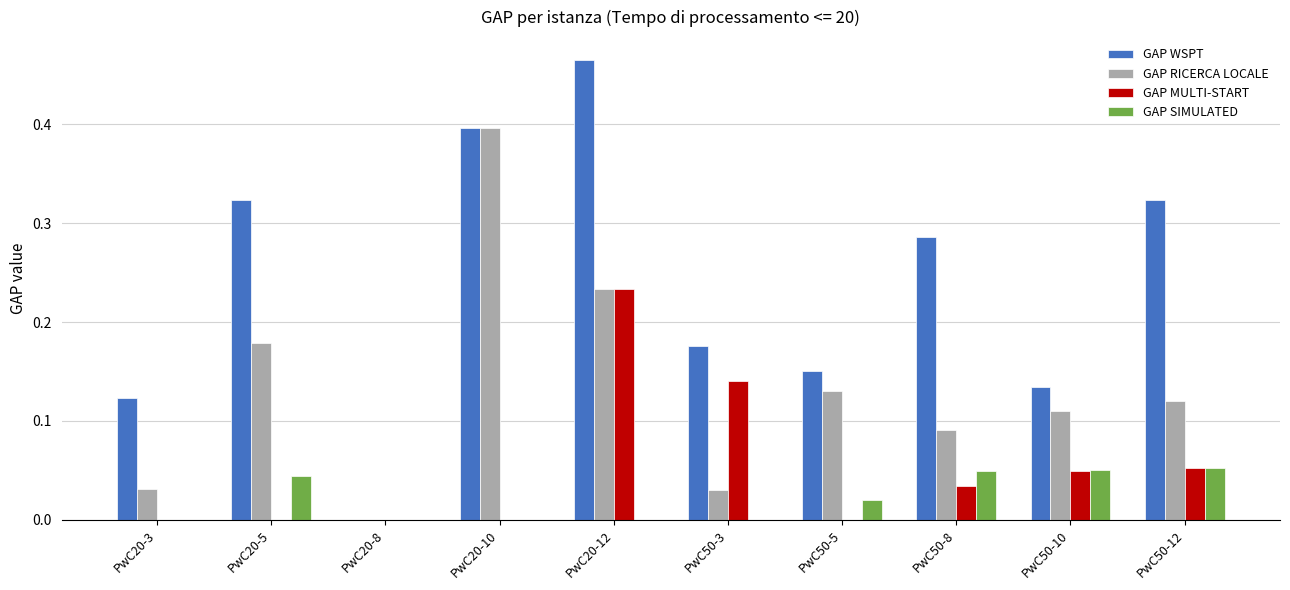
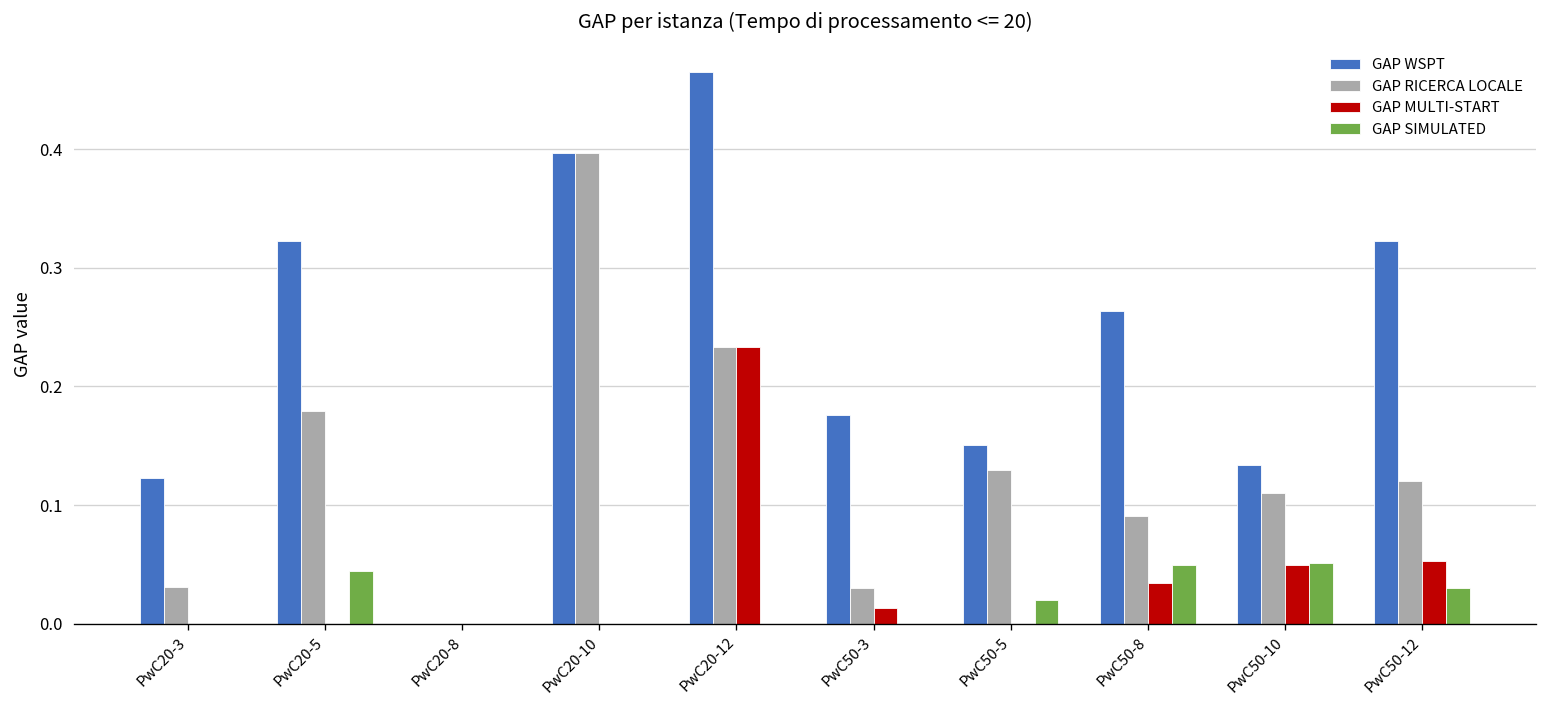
  {
    "GAP WSPT": {
      "PwC20-3": 0.12,
      "PwC20-5": 0.32,
      "PwC20-8": 0.00,
      "PwC20-10": 0.40,
      "PwC20-12": 0.46,
      "PwC50-3": 0.18,
      "PwC50-5": 0.15,
-     "PwC50-8": 0.29,
+     "PwC50-8": 0.26,
      "PwC50-10": 0.13,
      "PwC50-12": 0.32
    },
    "GAP RICERCA LOCALE": {
      "PwC20-3": 0.03,
      "PwC20-5": 0.18,
      "PwC20-8": 0.00,
      "PwC20-10": 0.40,
      "PwC20-12": 0.23,
      "PwC50-3": 0.03,
      "PwC50-5": 0.13,
      "PwC50-8": 0.09,
      "PwC50-10": 0.11,
      "PwC50-12": 0.12
    },
    "GAP MULTI-START": {
      "PwC20-3": 0.00,
      "PwC20-5": 0.00,
      "PwC20-8": 0.00,
      "PwC20-10": 0.00,
      "PwC20-12": 0.23,
-     "PwC50-3": 0.14,
+     "PwC50-3": 0.01,
      "PwC50-5": 0.00,
      "PwC50-8": 0.03,
      "PwC50-10": 0.05,
      "PwC50-12": 0.05
    },
    "GAP SIMULATED": {
      "PwC20-3": 0.00,
      "PwC20-5": 0.04,
      "PwC20-8": 0.00,
      "PwC20-10": 0.00,
      "PwC20-12": 0.00,
      "PwC50-3": 0.00,
      "PwC50-5": 0.02,
      "PwC50-8": 0.05,
      "PwC50-10": 0.05,
-     "PwC50-12": 0.05
+     "PwC50-12": 0.03
    }
  }
